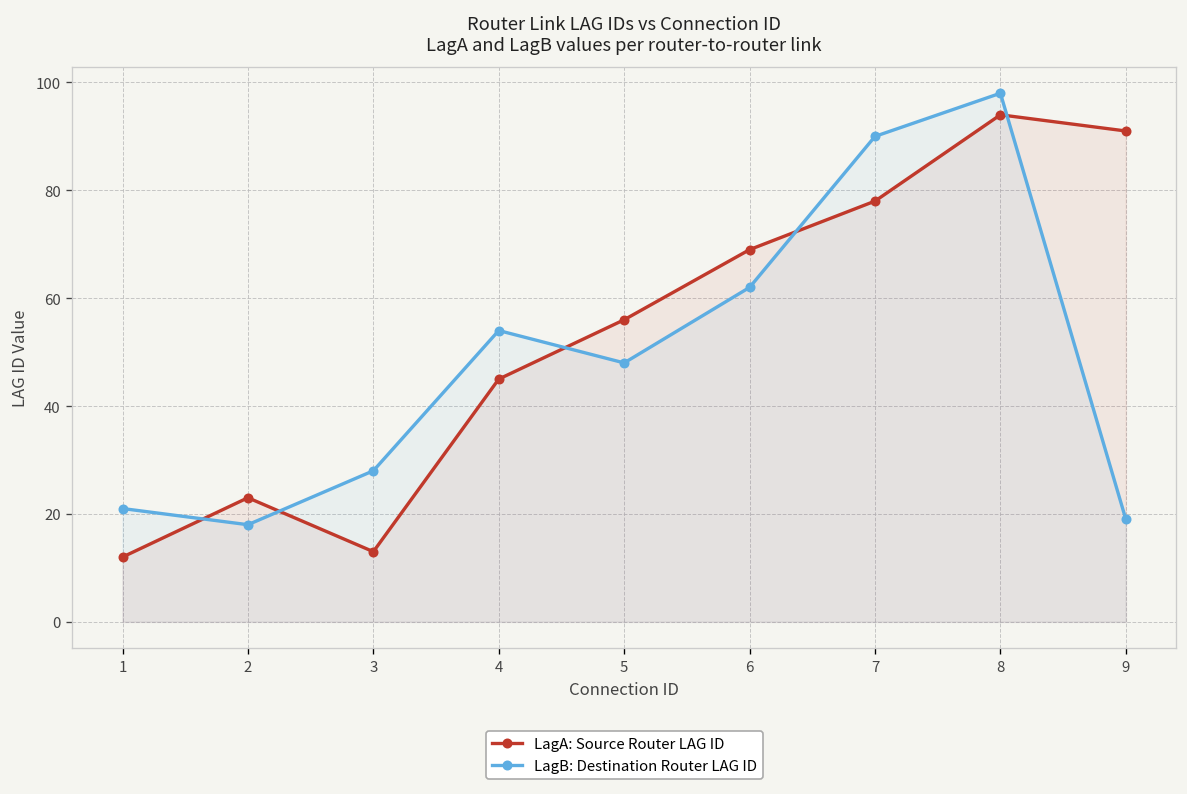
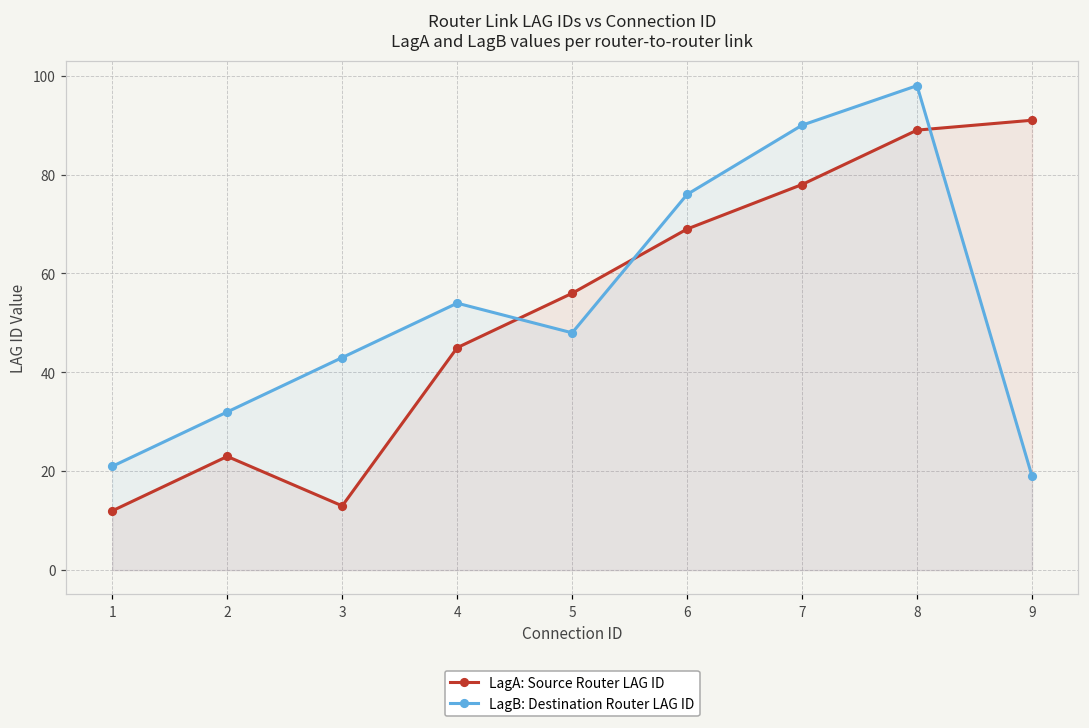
  {
    "LagA: Source Router LAG ID": {
      "1": 12,
      "2": 23,
      "3": 13,
      "4": 45,
      "5": 56,
      "6": 69,
      "7": 78,
-     "8": 94,
+     "8": 89,
      "9": 91
    },
    "LagB: Destination Router LAG ID": {
      "1": 21,
-     "2": 18,
-     "3": 28,
+     "2": 32,
+     "3": 43,
      "4": 54,
      "5": 48,
-     "6": 62,
+     "6": 76,
      "7": 90,
      "8": 98,
      "9": 19
    }
  }
